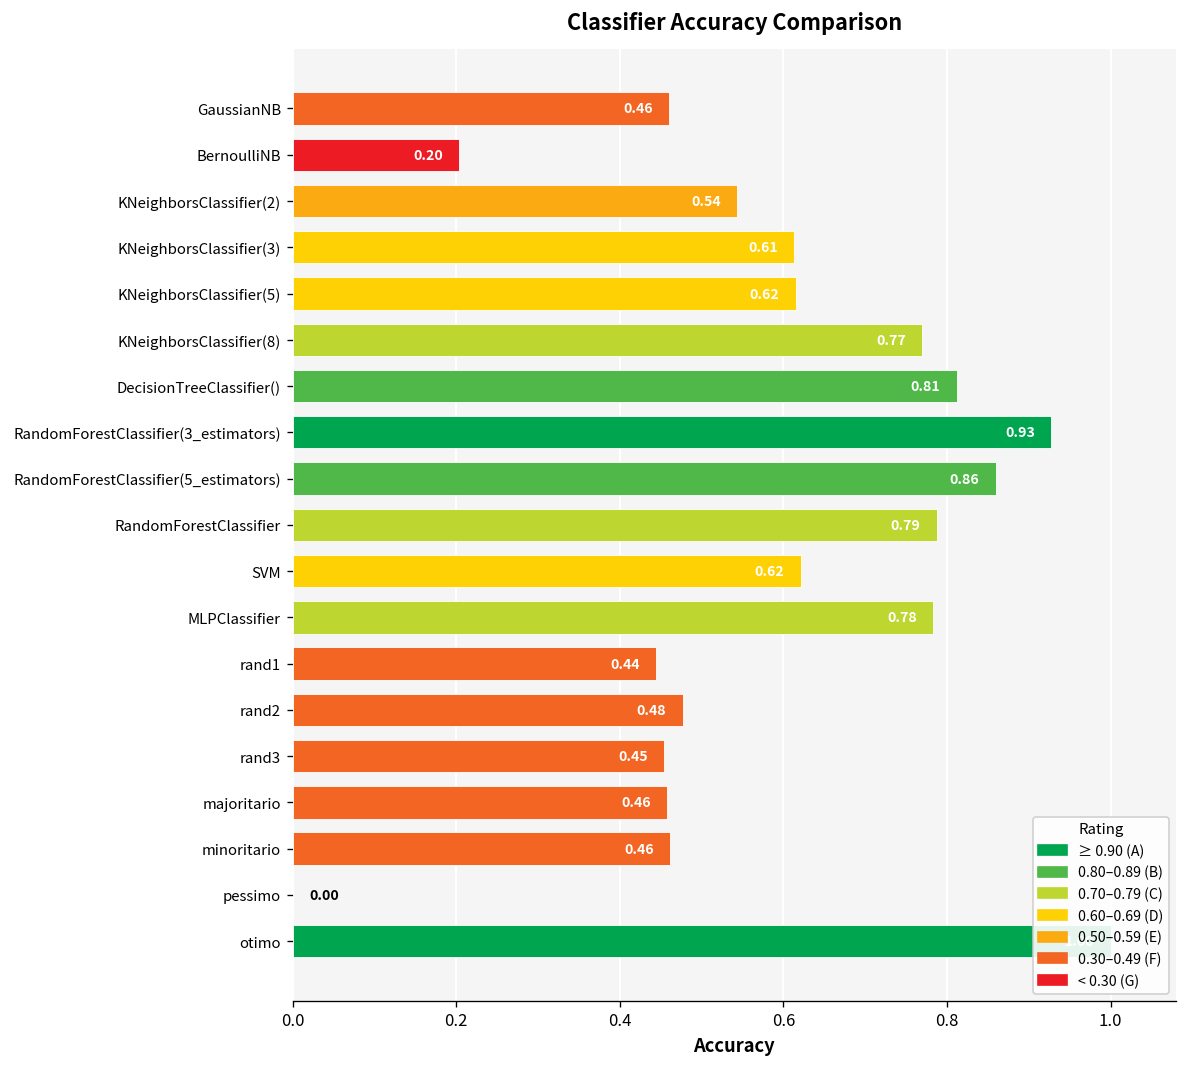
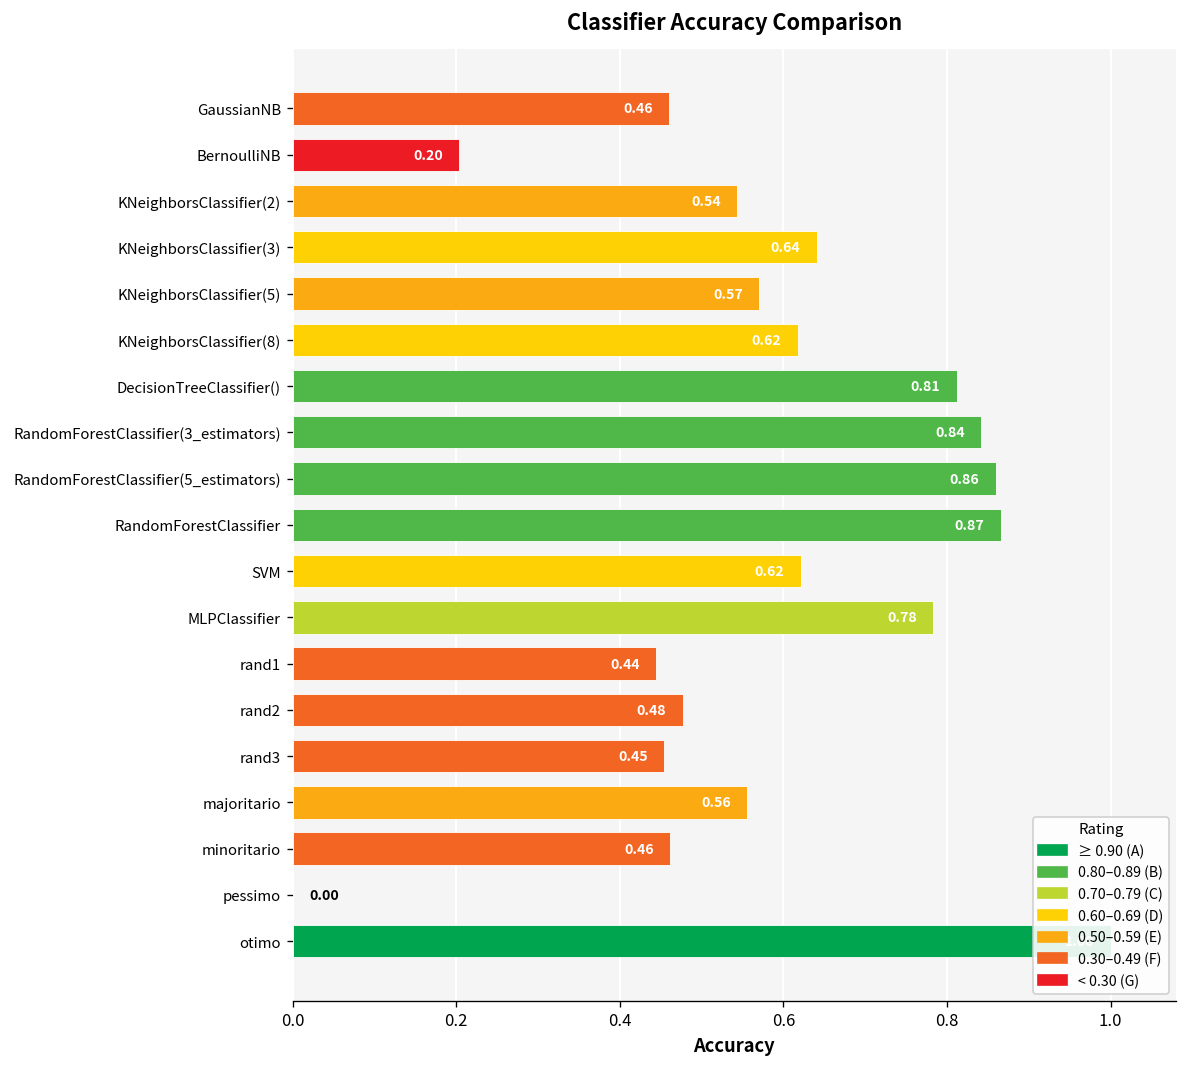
  {
    "GaussianNB": 0.46,
    "BernoulliNB": 0.20,
    "KNeighborsClassifier(2)": 0.54,
-   "KNeighborsClassifier(3)": 0.61,
-   "KNeighborsClassifier(5)": 0.62,
-   "KNeighborsClassifier(8)": 0.77,
+   "KNeighborsClassifier(3)": 0.64,
+   "KNeighborsClassifier(5)": 0.57,
+   "KNeighborsClassifier(8)": 0.62,
    "DecisionTreeClassifier()": 0.81,
-   "RandomForestClassifier(3_estimators)": 0.93,
+   "RandomForestClassifier(3_estimators)": 0.84,
    "RandomForestClassifier(5_estimators)": 0.86,
-   "RandomForestClassifier": 0.79,
+   "RandomForestClassifier": 0.87,
    "SVM": 0.62,
    "MLPClassifier": 0.78,
    "rand1": 0.44,
    "rand2": 0.48,
    "rand3": 0.45,
-   "majoritario": 0.46,
+   "majoritario": 0.56,
    "minoritario": 0.46,
    "pessimo": 0.00
  }
